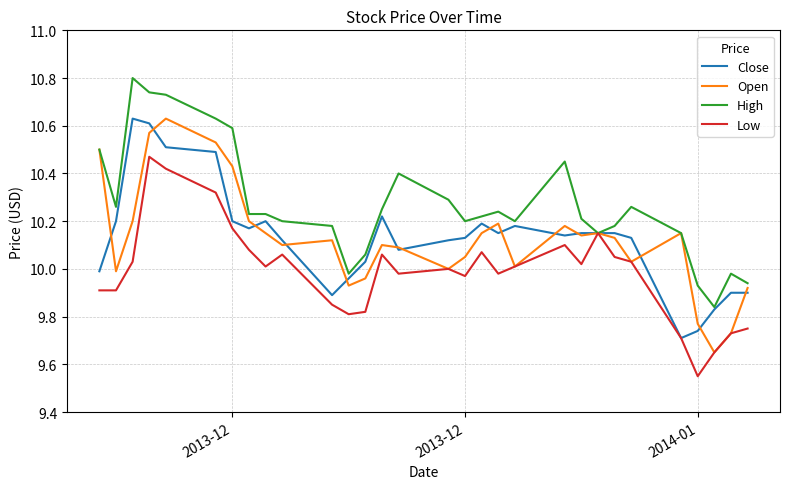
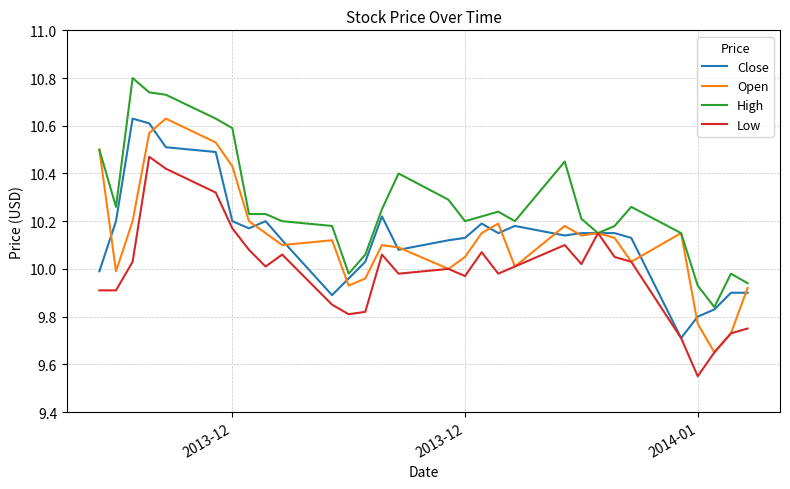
  {
    "Close": {
-     "2014-01": 9.74
+     "2014-01": 9.80
    },
    "Open": {
      "2014-01": 9.77
    },
    "High": {
      "2014-01": 9.93
    },
    "Low": {
      "2014-01": 9.55
    }
  }
